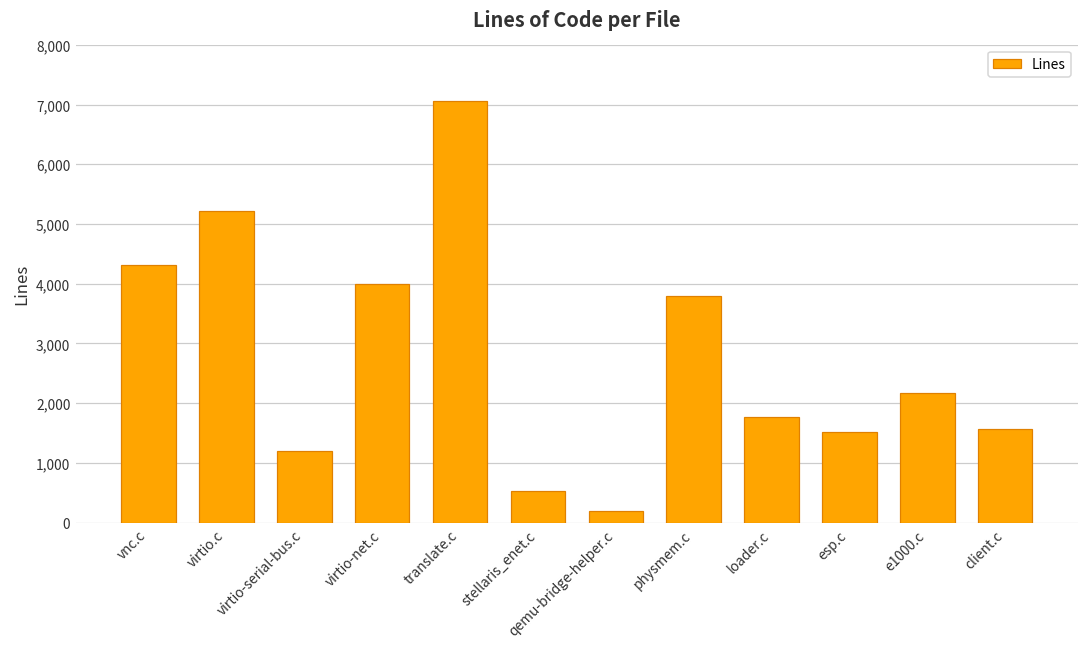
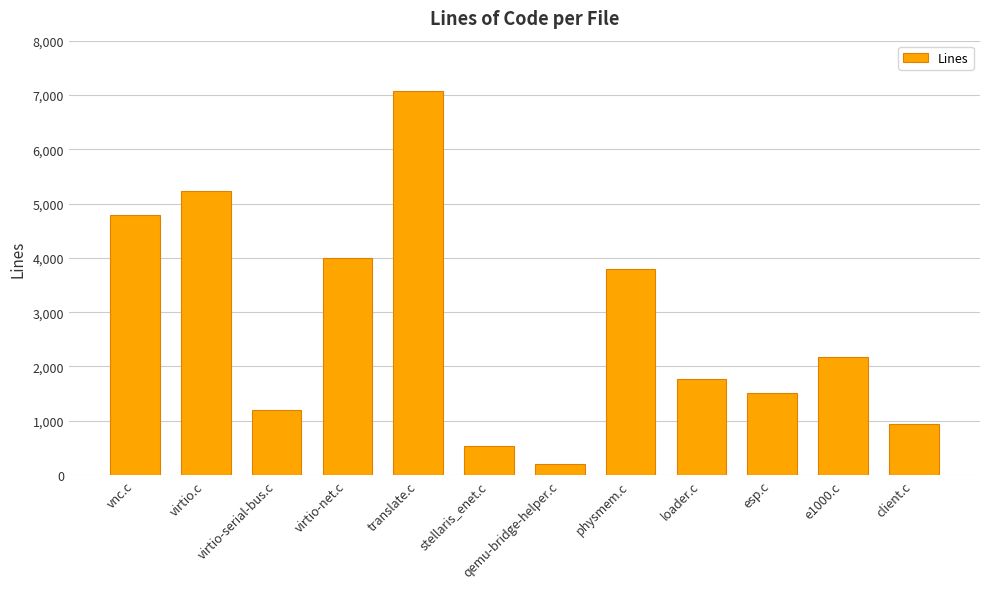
  {
-   "vnc.c": "4,300",
+   "vnc.c": "4,800",
    "virtio.c": "5,200",
    "virtio-serial-bus.c": "1,200",
    "virtio-net.c": "4,000",
    "translate.c": "7,100",
    "stellaris_enet.c": "500",
    "qemu-bridge-helper.c": "200",
    "physmem.c": "3,800",
    "loader.c": "1,800",
    "esp.c": "1,500",
    "e1000.c": "2,200",
-   "client.c": "1,600"
+   "client.c": "900"
  }
